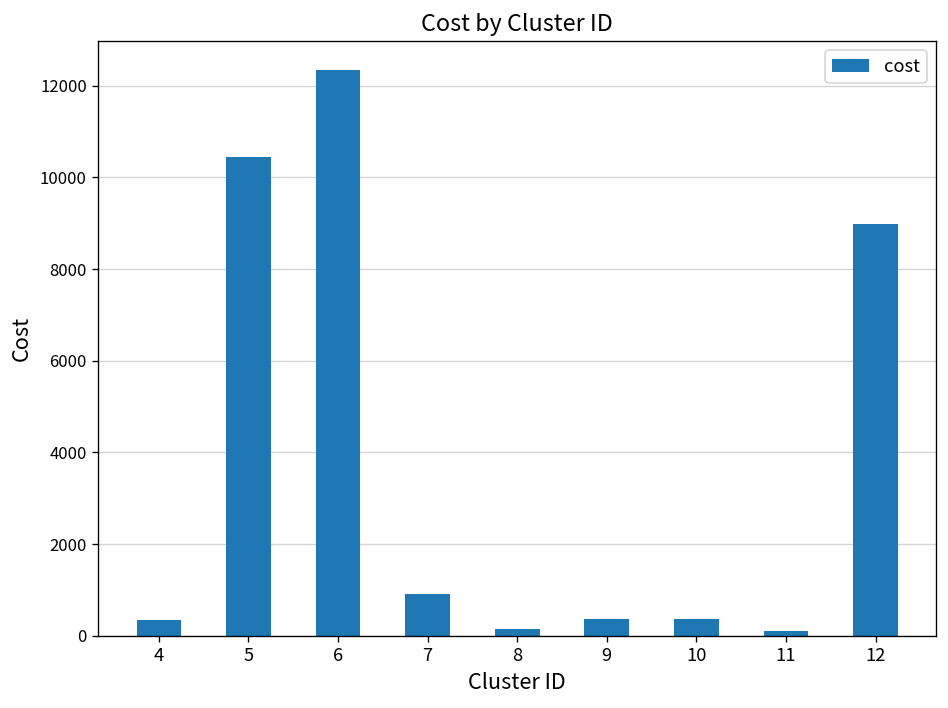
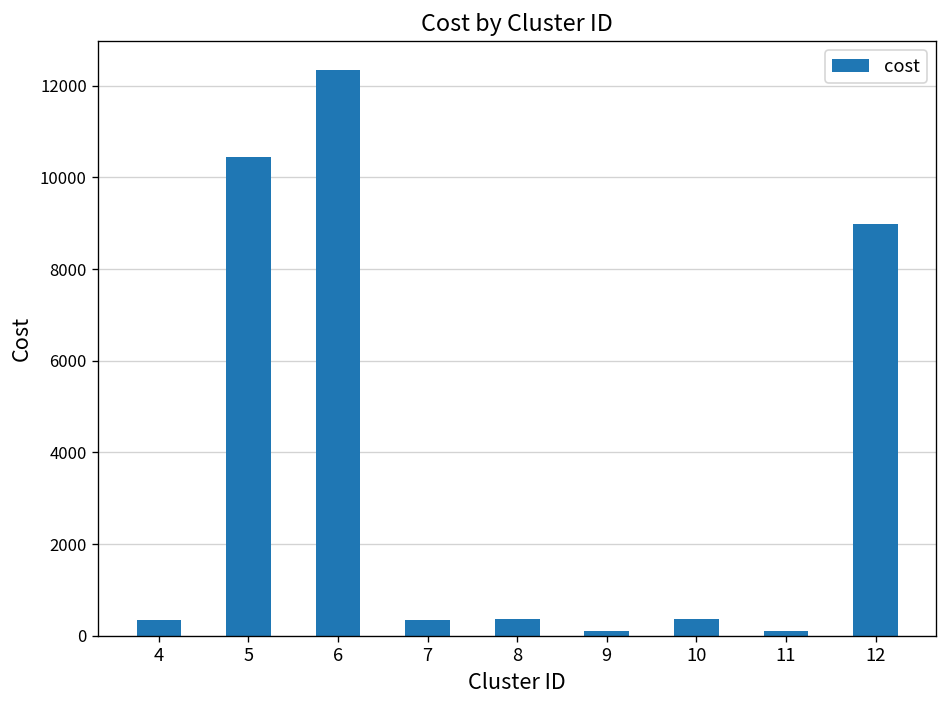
  {
    "4": 300,
    "5": 10400,
    "6": 12400,
-   "7": 900,
-   "8": 100,
-   "9": 400,
+   "7": 400,
+   "8": 400,
+   "9": 100,
    "10": 400,
    "11": 100,
    "12": 9000
  }
